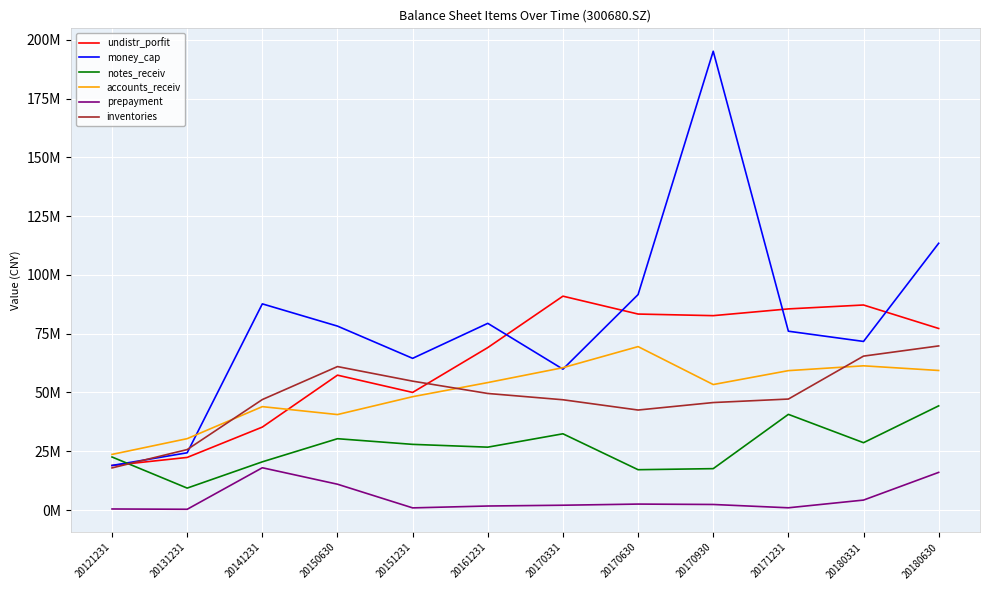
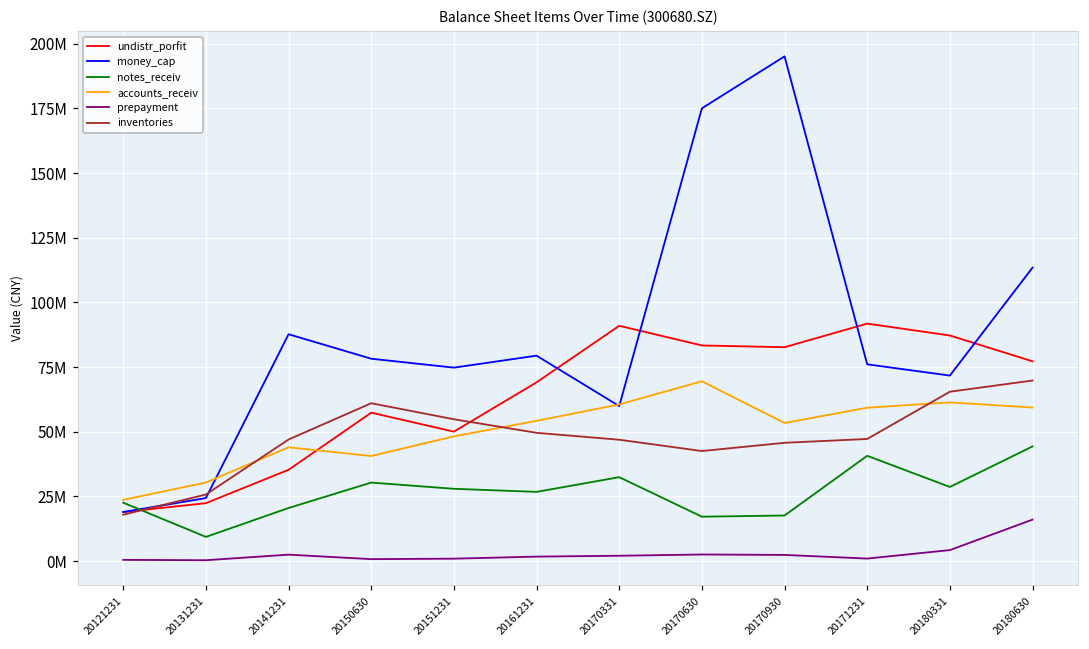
  {
    "undistr_porfit": {
      "20131231": 22000000,
      "20141231": 35000000,
      "20150630": 57000000,
      "20151231": 50000000,
      "20161231": 69000000,
      "20170331": 91000000,
      "20170630": 83000000,
      "20170930": 83000000,
-     "20171231": 86000000,
+     "20171231": 92000000,
      "20180331": 87000000,
      "20180630": 77000000
    },
    "money_cap": {
      "20131231": 24000000,
      "20141231": 88000000,
      "20150630": 78000000,
-     "20151231": 65000000,
+     "20151231": 75000000,
      "20161231": 79000000,
-     "20170630": 92000000,
+     "20170630": 175000000,
      "20170930": 195000000,
      "20171231": 76000000,
      "20180331": 72000000,
      "20180630": 113000000
    },
    "notes_receiv": {
      "20121231": 23000000,
      "20131231": 9000000,
      "20141231": 21000000,
      "20150630": 30000000,
      "20151231": 28000000,
      "20161231": 27000000,
      "20170331": 32000000,
      "20170630": 17000000,
      "20170930": 18000000,
      "20171231": 41000000,
      "20180331": 29000000,
      "20180630": 44000000
    },
    "accounts_receiv": {
      "20121231": 24000000,
      "20131231": 30000000,
      "20141231": 44000000,
      "20150630": 41000000,
      "20151231": 48000000,
      "20161231": 54000000,
      "20170630": 70000000,
      "20170930": 53000000,
      "20171231": 59000000,
      "20180331": 61000000,
      "20180630": 59000000
    },
    "prepayment": {
      "20121231": 0,
      "20131231": 0,
-     "20141231": 18000000,
-     "20150630": 11000000,
+     "20141231": 2000000,
+     "20150630": 1000000,
      "20151231": 1000000,
      "20161231": 2000000,
      "20170331": 2000000,
      "20170630": 3000000,
      "20170930": 2000000,
      "20171231": 1000000,
      "20180331": 4000000,
      "20180630": 16000000
    },
    "inventories": {
      "20131231": 26000000,
      "20141231": 47000000,
      "20150630": 61000000,
      "20151231": 55000000,
      "20161231": 50000000,
      "20170331": 47000000,
      "20170630": 43000000,
      "20170930": 46000000,
      "20171231": 47000000,
      "20180331": 65000000,
      "20180630": 70000000
    }
  }
